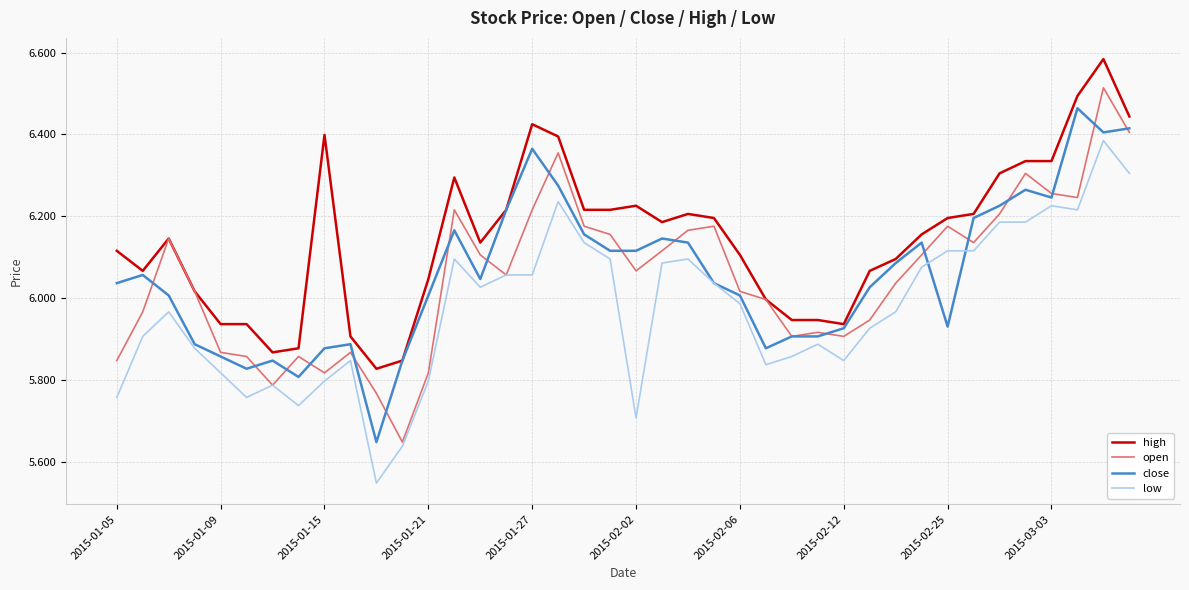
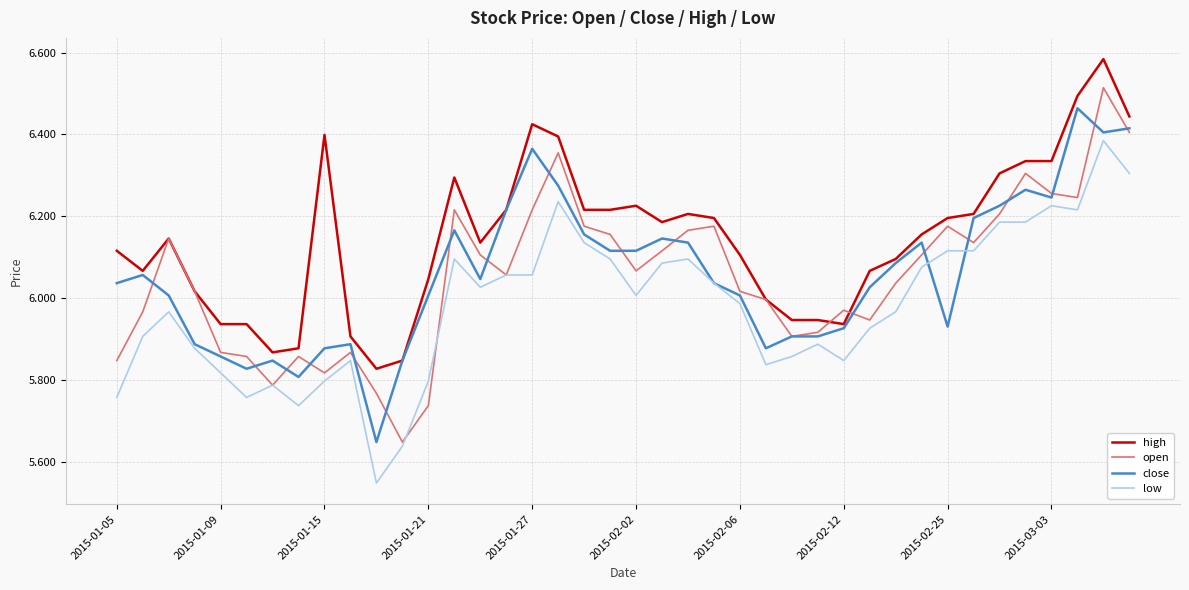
  {
    "high": {
      "2015-01-05": 6.12,
      "2015-01-09": 5.94,
      "2015-01-15": 6.40,
      "2015-01-21": 6.05,
      "2015-01-27": 6.43,
      "2015-02-02": 6.23,
      "2015-02-06": 6.11,
      "2015-02-12": 5.94,
      "2015-02-25": 6.20,
      "2015-03-03": 6.34
    },
    "open": {
      "2015-01-05": 5.85,
      "2015-01-09": 5.87,
      "2015-01-15": 5.82,
-     "2015-01-21": 5.82,
+     "2015-01-21": 5.74,
      "2015-01-27": 6.22,
      "2015-02-02": 6.07,
      "2015-02-06": 6.02,
-     "2015-02-12": 5.91,
+     "2015-02-12": 5.97,
      "2015-02-25": 6.18,
      "2015-03-03": 6.26
    },
    "close": {
      "2015-01-05": 6.04,
      "2015-01-09": 5.86,
      "2015-01-15": 5.88,
      "2015-01-21": 6.01,
      "2015-01-27": 6.37,
      "2015-02-02": 6.12,
      "2015-02-06": 6.01,
      "2015-02-12": 5.93,
      "2015-02-25": 5.93,
      "2015-03-03": 6.25
    },
    "low": {
      "2015-01-05": 5.76,
      "2015-01-09": 5.82,
      "2015-01-15": 5.80,
      "2015-01-21": 5.80,
      "2015-01-27": 6.06,
-     "2015-02-02": 5.71,
+     "2015-02-02": 6.01,
      "2015-02-06": 5.99,
      "2015-02-12": 5.85,
      "2015-02-25": 6.12,
      "2015-03-03": 6.23
    }
  }
